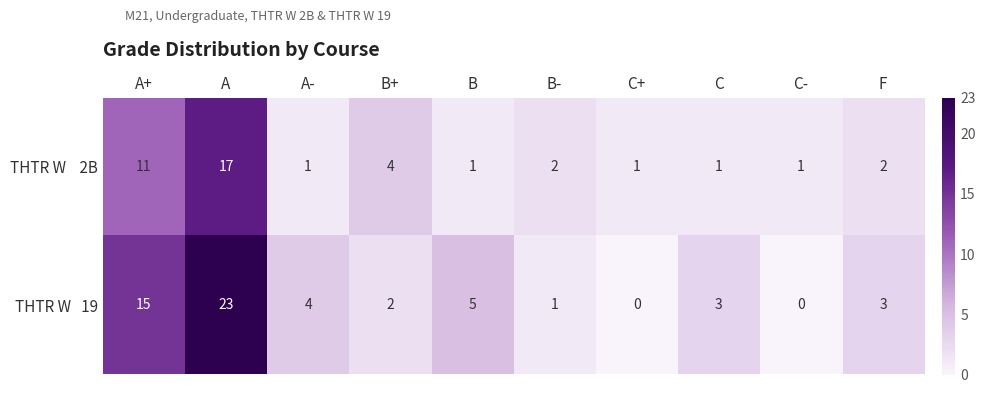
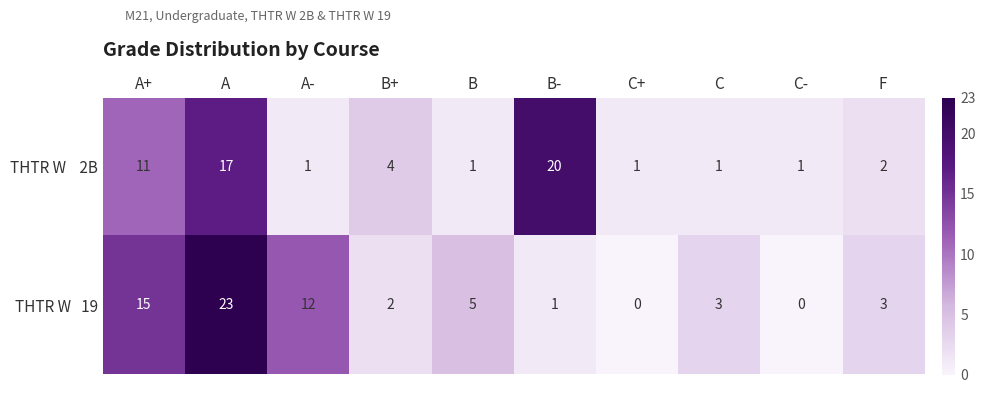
  {
    "THTR W 2B": {
      "A+": 11,
      "A": 17,
      "A-": 1,
      "B+": 4,
      "B": 1,
-     "B-": 2,
+     "B-": 20,
      "C+": 1,
      "C": 1,
      "C-": 1,
      "F": 2
    },
    "THTR W 19": {
      "A+": 15,
      "A": 23,
-     "A-": 4,
+     "A-": 12,
      "B+": 2,
      "B": 5,
      "B-": 1,
      "C+": 0,
      "C": 3,
      "C-": 0,
      "F": 3
    }
  }
